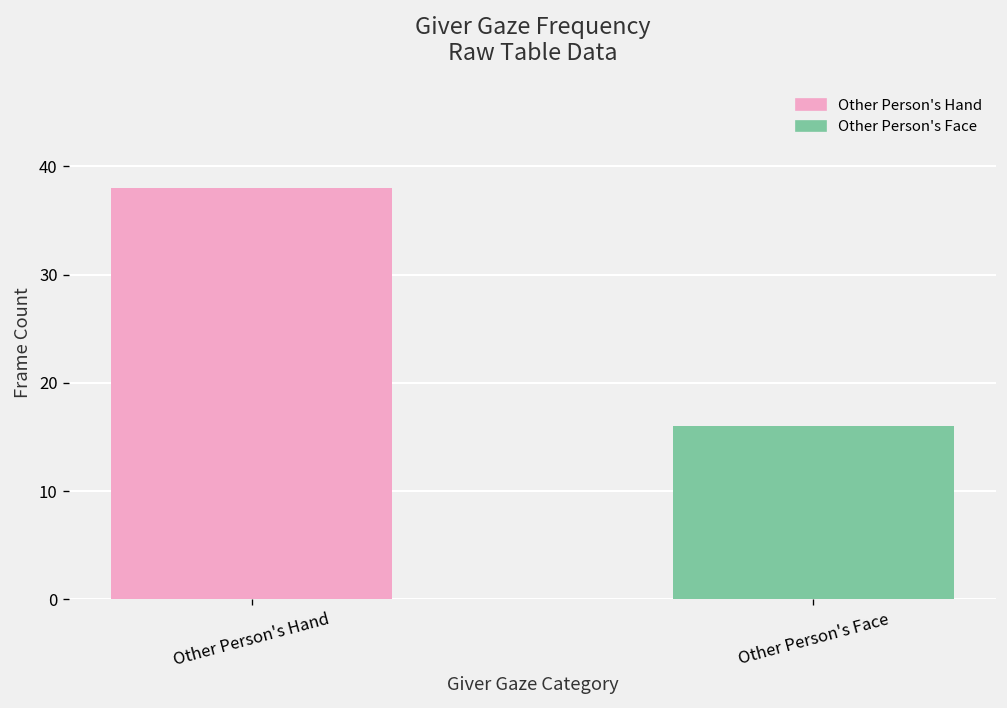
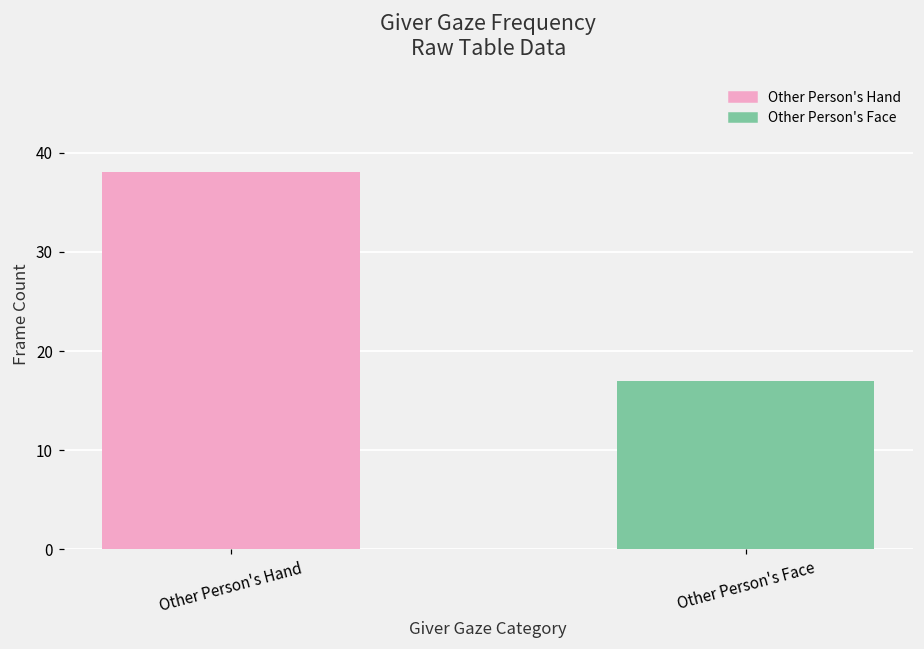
  {
    "Other Person's Hand": 38,
-   "Other Person's Face": 16
+   "Other Person's Face": 17
  }
